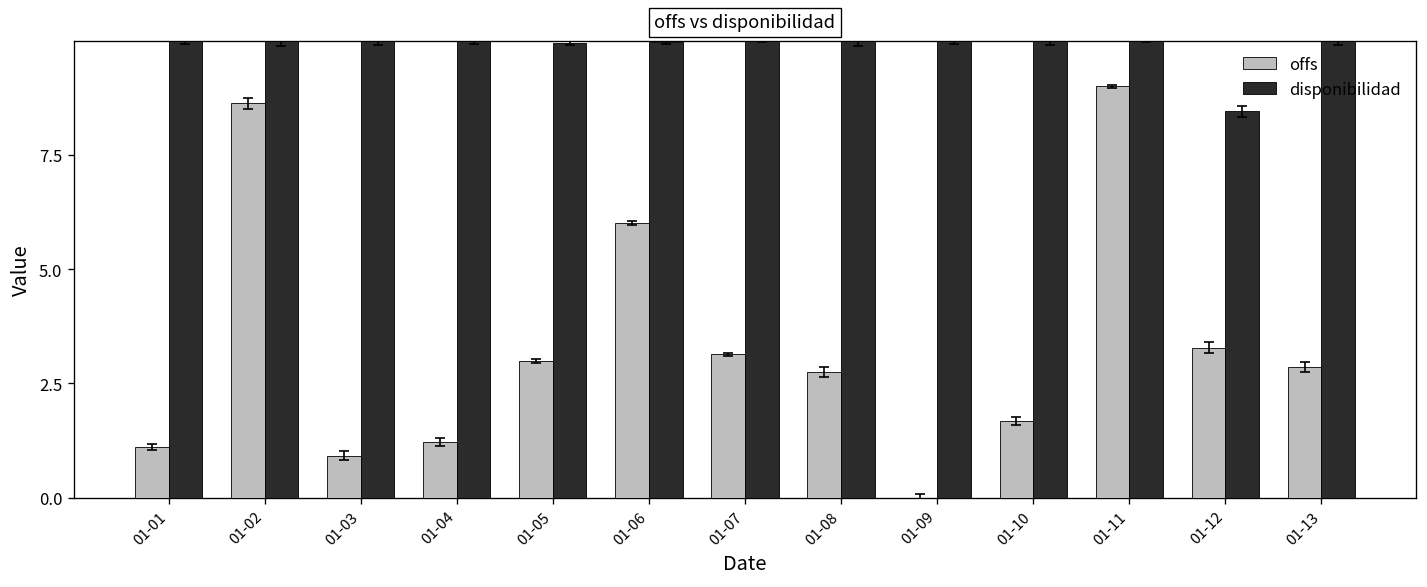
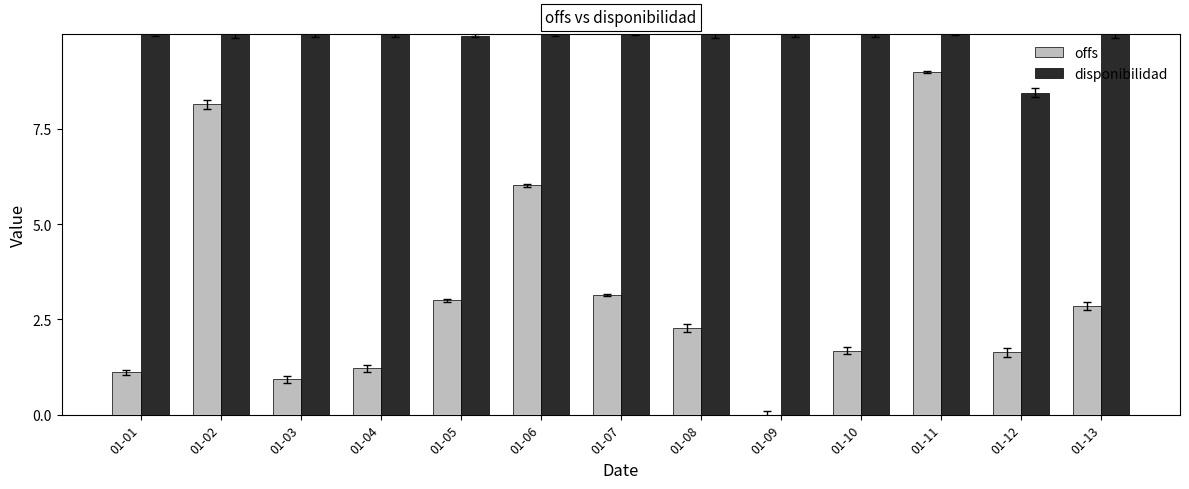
  {
    "offs": {
      "01-01": 1.1,
-     "01-02": 8.6,
+     "01-02": 8.1,
      "01-03": 0.9,
      "01-04": 1.2,
      "01-05": 3.0,
      "01-06": 6.0,
      "01-07": 3.1,
-     "01-08": 2.8,
+     "01-08": 2.3,
      "01-09": 0.0,
      "01-10": 1.7,
      "01-11": 9.0,
-     "01-12": 3.3,
+     "01-12": 1.6,
      "01-13": 2.9
    },
    "disponibilidad": {
      "01-01": 10.0,
      "01-02": 10.0,
      "01-03": 10.0,
      "01-04": 10.0,
      "01-05": 10.0,
      "01-06": 10.0,
      "01-07": 10.0,
      "01-08": 10.0,
      "01-09": 10.0,
      "01-10": 10.0,
      "01-11": 10.0,
      "01-12": 8.5,
      "01-13": 10.0
    }
  }
